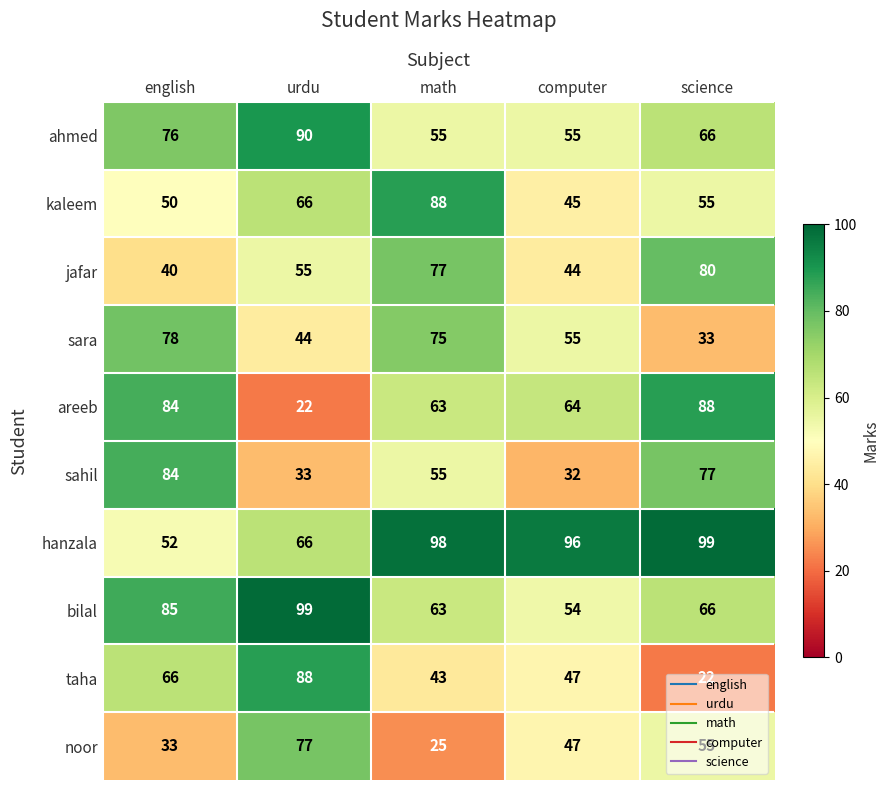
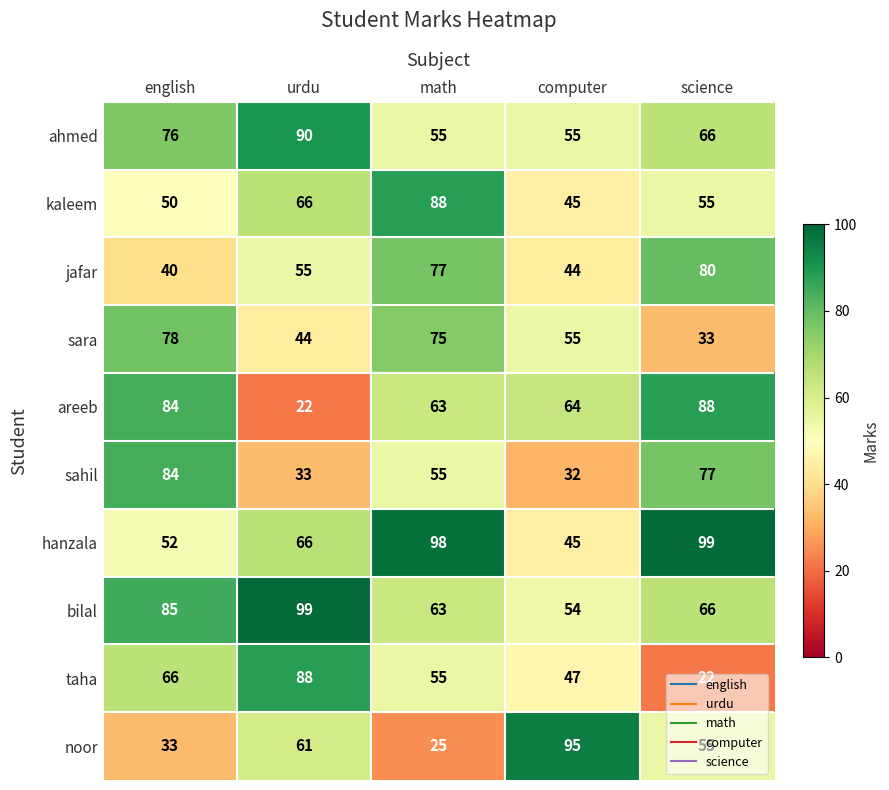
  {
    "ahmed": {
      "english": 76,
      "urdu": 90,
      "math": 55,
      "computer": 55,
      "science": 66
    },
    "kaleem": {
      "english": 50,
      "urdu": 66,
      "math": 88,
      "computer": 45,
      "science": 55
    },
    "jafar": {
      "english": 40,
      "urdu": 55,
      "math": 77,
      "computer": 44,
      "science": 80
    },
    "sara": {
      "english": 78,
      "urdu": 44,
      "math": 75,
      "computer": 55,
      "science": 33
    },
    "areeb": {
      "english": 84,
      "urdu": 22,
      "math": 63,
      "computer": 64,
      "science": 88
    },
    "sahil": {
      "english": 84,
      "urdu": 33,
      "math": 55,
      "computer": 32,
      "science": 77
    },
    "hanzala": {
      "english": 52,
      "urdu": 66,
      "math": 98,
-     "computer": 96,
+     "computer": 45,
      "science": 99
    },
    "bilal": {
      "english": 85,
      "urdu": 99,
      "math": 63,
      "computer": 54,
      "science": 66
    },
    "taha": {
      "english": 66,
      "urdu": 88,
-     "math": 43,
+     "math": 55,
      "computer": 47
    },
    "noor": {
      "english": 33,
-     "urdu": 77,
+     "urdu": 61,
      "math": 25,
-     "computer": 47
+     "computer": 95
    }
  }
